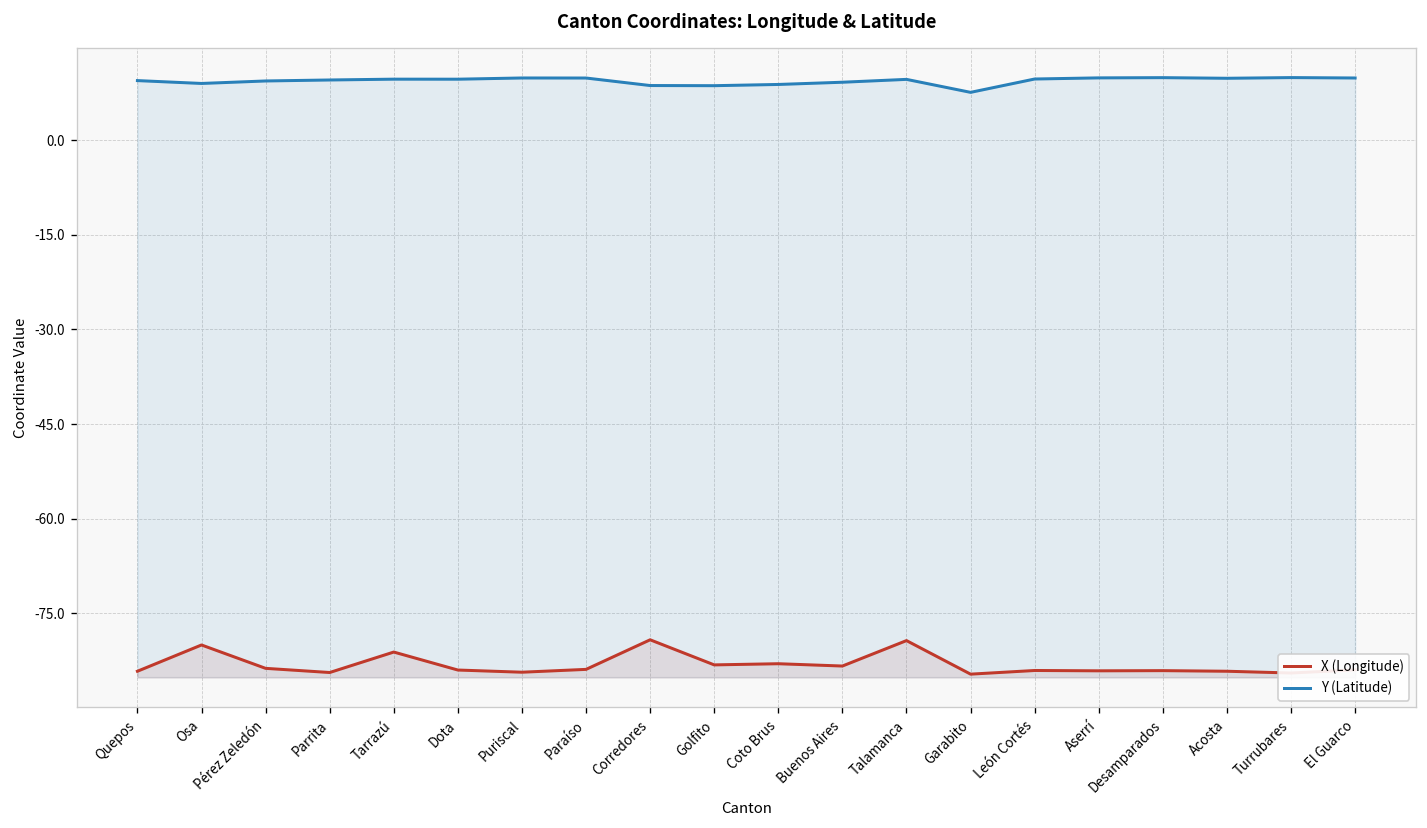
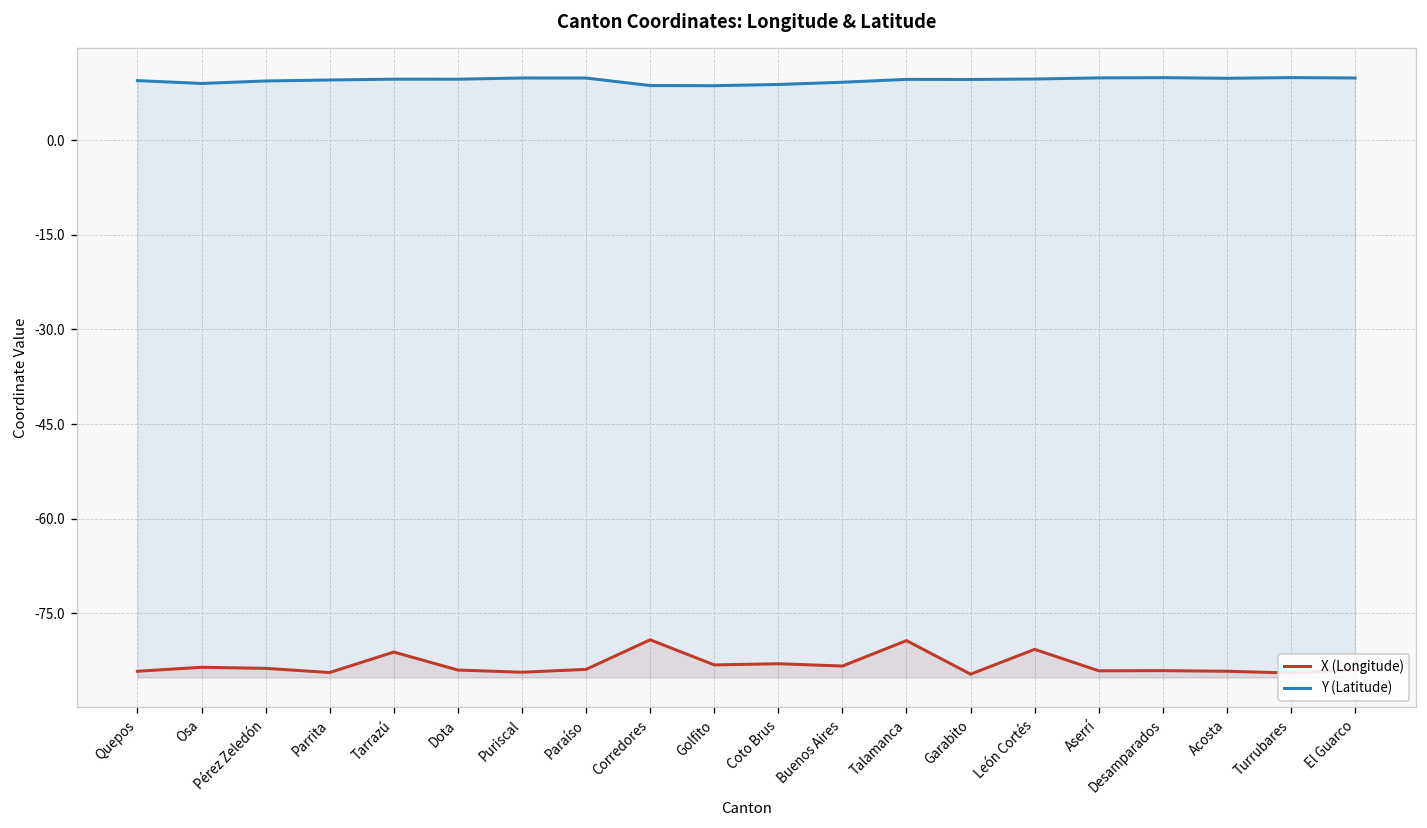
  {
    "X (Longitude)": {
      "Quepos": -84,
-     "Osa": -80,
+     "Osa": -84,
      "Pérez Zeledón": -84,
      "Parrita": -84,
      "Tarrazú": -81,
      "Dota": -84,
      "Puriscal": -84,
      "Paraíso": -84,
      "Corredores": -79,
      "Golfito": -83,
      "Coto Brus": -83,
      "Buenos Aires": -83,
      "Talamanca": -79,
      "Garabito": -85,
-     "León Cortés": -84,
+     "León Cortés": -81,
      "Aserrí": -84,
      "Desamparados": -84,
      "Acosta": -84
    },
    "Y (Latitude)": {
      "Quepos": 9,
      "Osa": 9,
      "Pérez Zeledón": 9,
      "Parrita": 10,
      "Tarrazú": 10,
      "Dota": 10,
      "Puriscal": 10,
      "Paraíso": 10,
      "Corredores": 9,
      "Golfito": 9,
      "Coto Brus": 9,
      "Buenos Aires": 9,
      "Talamanca": 10,
-     "Garabito": 8,
+     "Garabito": 10,
      "León Cortés": 10,
      "Aserrí": 10,
      "Desamparados": 10,
      "Acosta": 10,
      "Turrubares": 10,
      "El Guarco": 10
    }
  }
